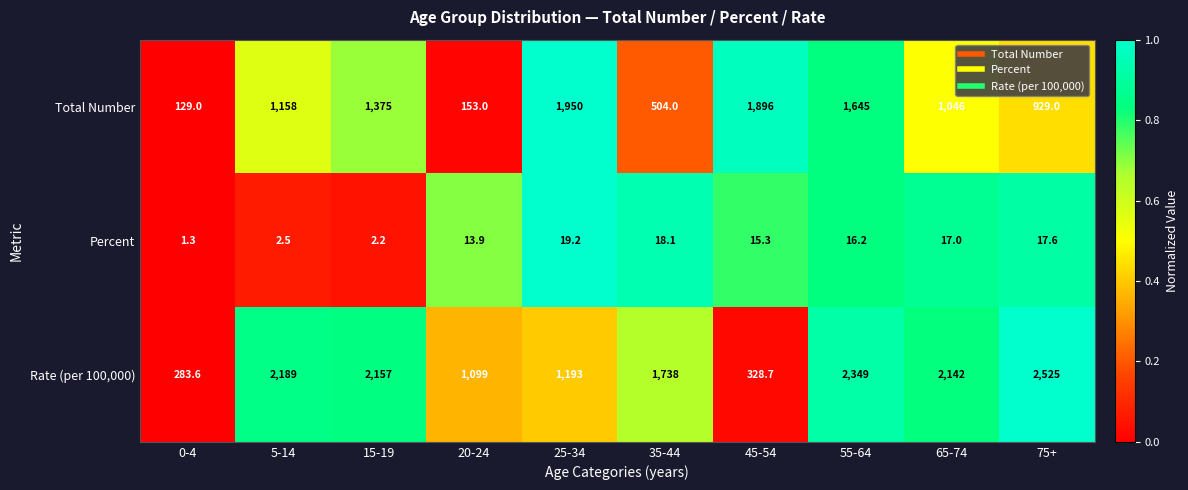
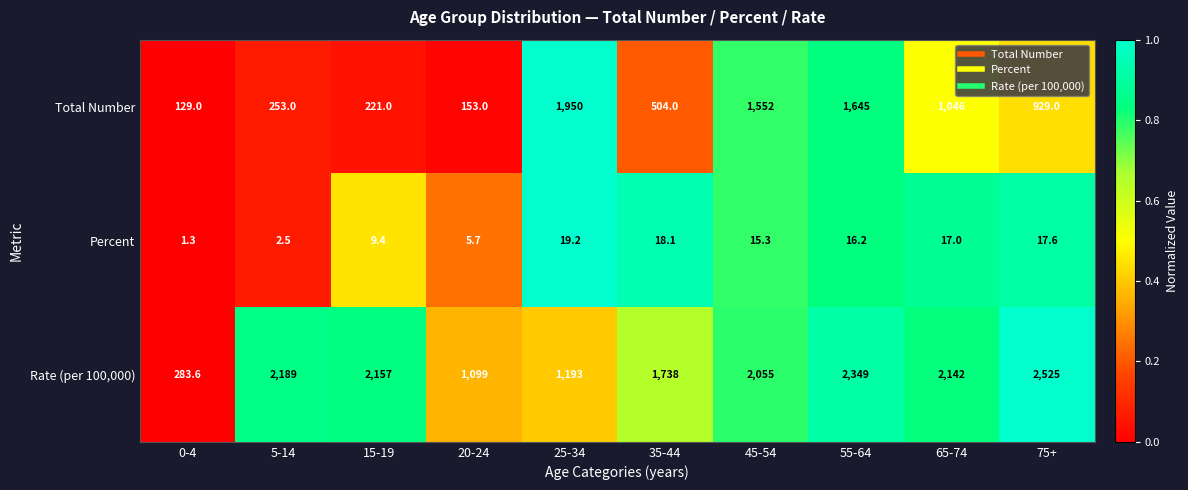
  {
    "Total Number": {
      "0-4": "129.0",
-     "5-14": "1,158",
-     "15-19": "1,375",
+     "5-14": "253.0",
+     "15-19": "221.0",
      "20-24": "153.0",
      "25-34": "1,950",
      "35-44": "504.0",
-     "45-54": "1,896",
+     "45-54": "1,552",
      "55-64": "1,645",
      "65-74": "1,046",
      "75+": "929.0"
    },
    "Percent": {
      "0-4": "1.3",
      "5-14": "2.5",
-     "15-19": "2.2",
-     "20-24": "13.9",
+     "15-19": "9.4",
+     "20-24": "5.7",
      "25-34": "19.2",
      "35-44": "18.1",
      "45-54": "15.3",
      "55-64": "16.2",
      "65-74": "17.0",
      "75+": "17.6"
    },
    "Rate (per 100,000)": {
      "0-4": "283.6",
      "5-14": "2,189",
      "15-19": "2,157",
      "20-24": "1,099",
      "25-34": "1,193",
      "35-44": "1,738",
-     "45-54": "328.7",
+     "45-54": "2,055",
      "55-64": "2,349",
      "65-74": "2,142",
      "75+": "2,525"
    }
  }
